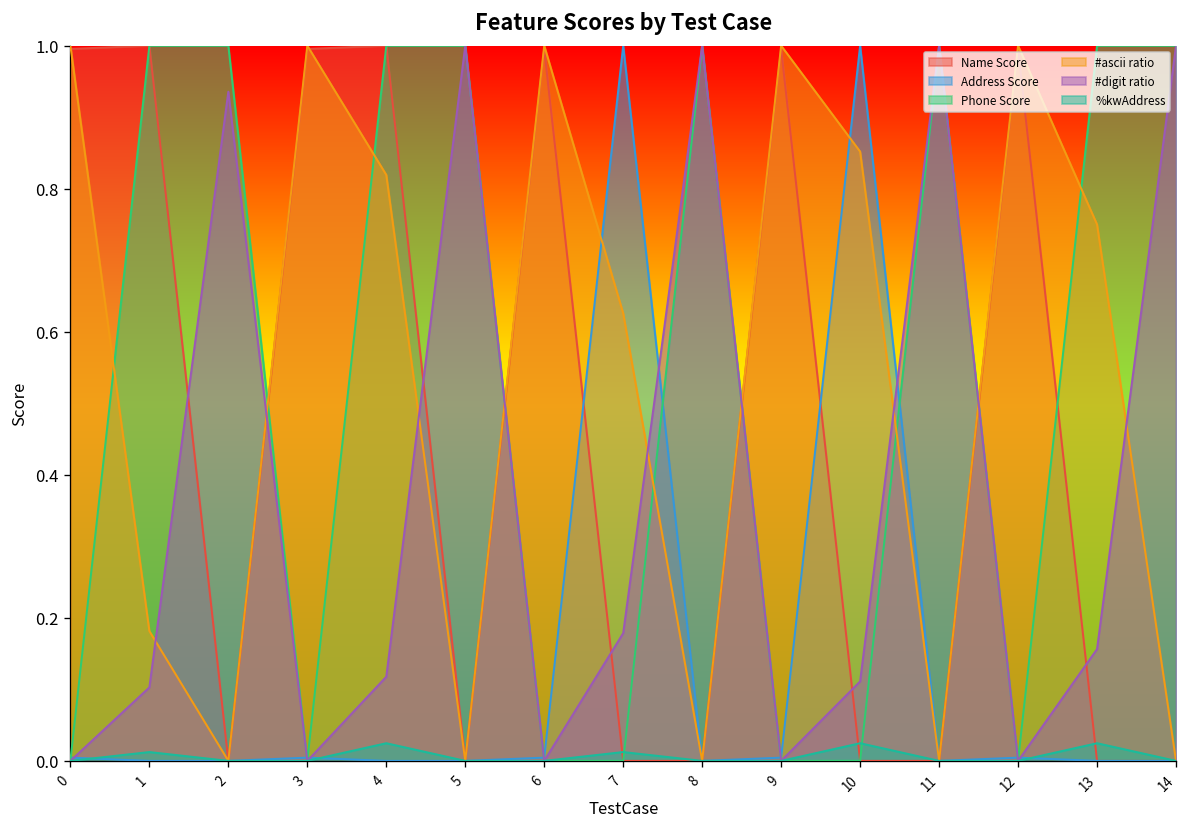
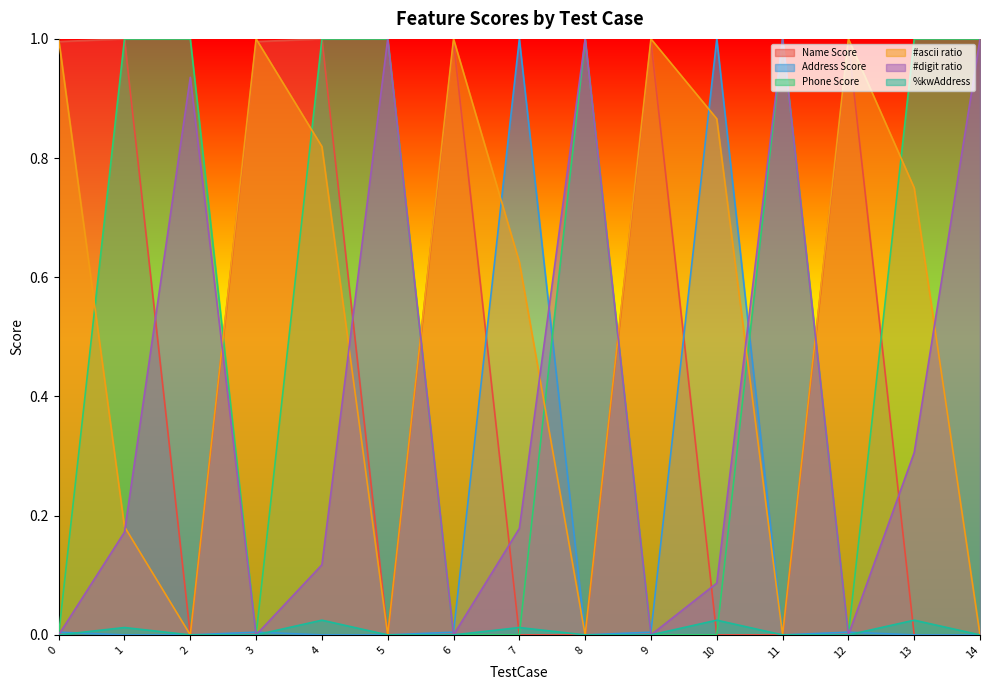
  {
    "Name Score": {
      "0": 1.00,
      "3": 1.00,
      "6": 1.00,
      "9": 1.00,
      "12": 1.00
    },
    "#ascii ratio": {
      "0": 1.00,
      "1": 0.18,
      "3": 1.00,
      "4": 0.82,
      "6": 1.00,
      "7": 0.63,
      "9": 1.00,
-     "10": 0.85,
+     "10": 0.87,
      "12": 1.00,
      "13": 0.75
    },
    "#digit ratio": {
-     "1": 0.10,
+     "1": 0.17,
      "2": 0.94,
      "4": 0.12,
      "7": 0.18,
-     "10": 0.11,
-     "13": 0.16
+     "10": 0.09,
+     "13": 0.31
    }
  }
